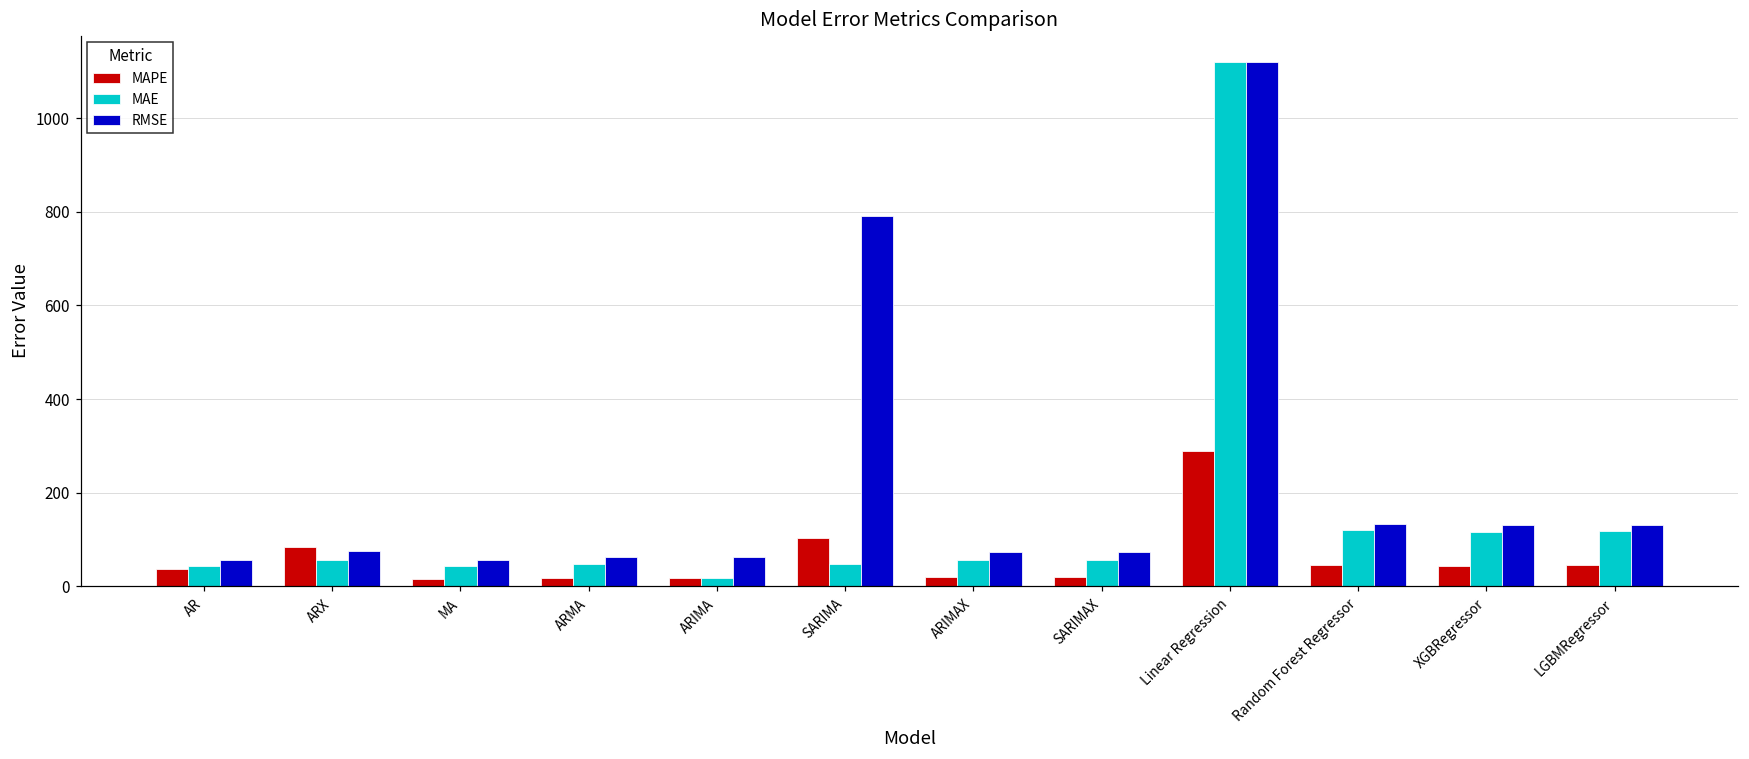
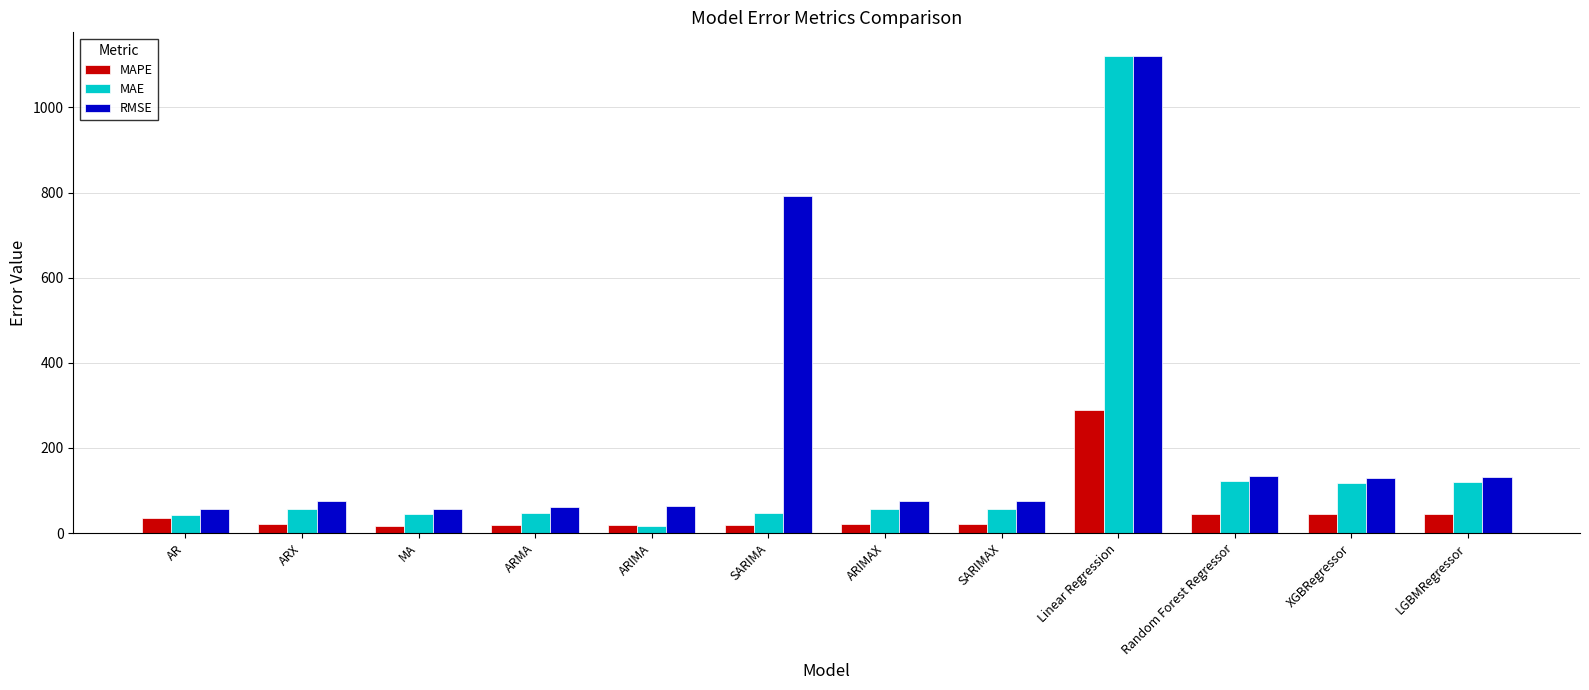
  {
    "MAPE": {
      "AR": 40,
-     "ARX": 80,
+     "ARX": 20,
      "MA": 20,
      "ARMA": 20,
      "ARIMA": 20,
-     "SARIMA": 100,
+     "SARIMA": 20,
      "ARIMAX": 20,
      "SARIMAX": 20,
      "Linear Regression": 290,
      "Random Forest Regressor": 50,
      "XGBRegressor": 40,
      "LGBMRegressor": 40
    },
    "MAE": {
      "AR": 40,
      "ARX": 60,
      "MA": 40,
      "ARMA": 50,
      "ARIMA": 20,
      "SARIMA": 50,
      "ARIMAX": 60,
      "SARIMAX": 60,
      "Linear Regression": 1120,
      "Random Forest Regressor": 120,
      "XGBRegressor": 120,
      "LGBMRegressor": 120
    },
    "RMSE": {
      "AR": 60,
      "ARX": 70,
      "MA": 60,
      "ARMA": 60,
      "ARIMA": 60,
      "SARIMA": 790,
      "ARIMAX": 70,
      "SARIMAX": 70,
      "Linear Regression": 1120,
      "Random Forest Regressor": 130,
      "XGBRegressor": 130,
      "LGBMRegressor": 130
    }
  }
